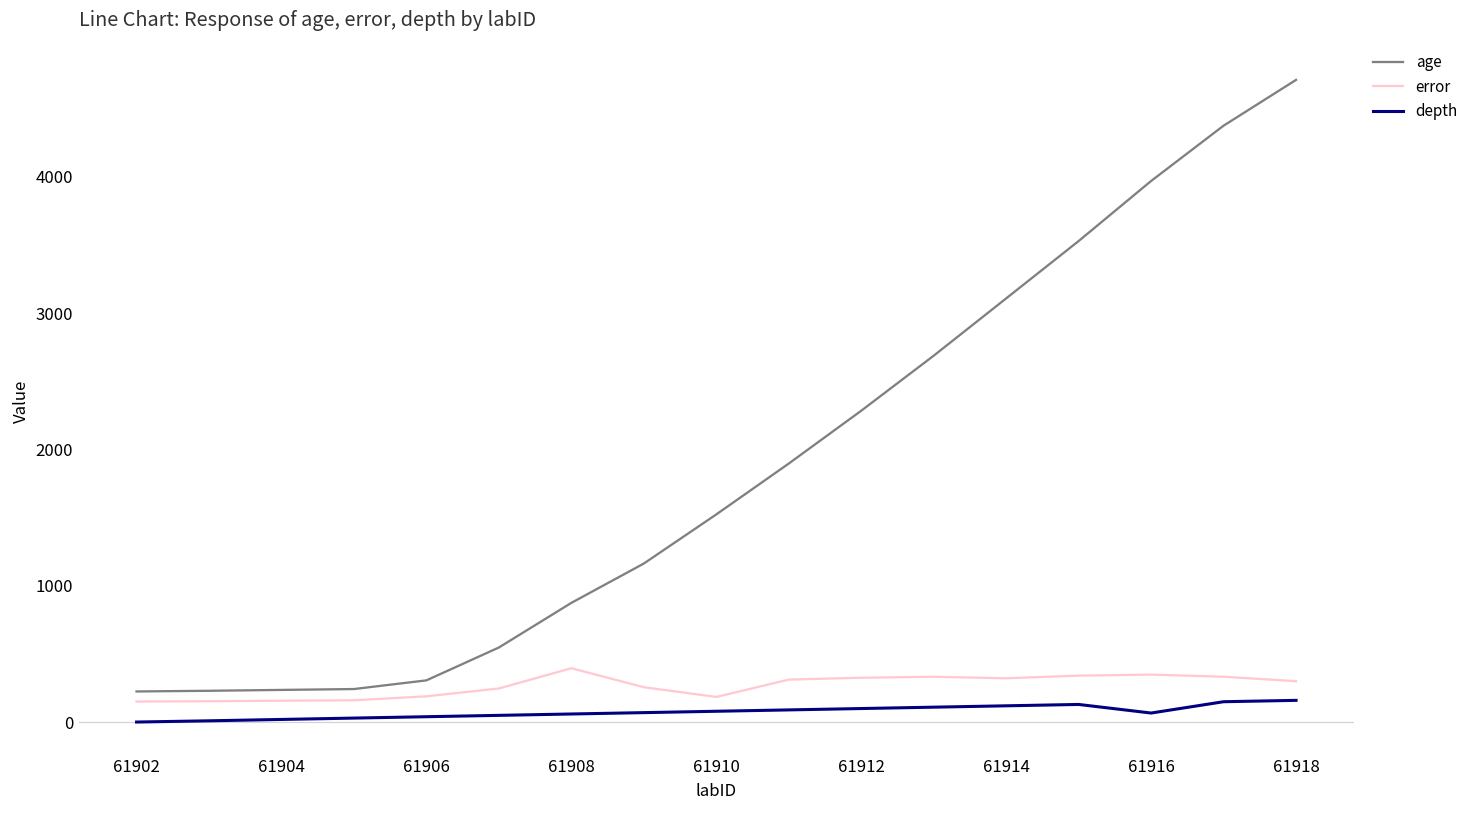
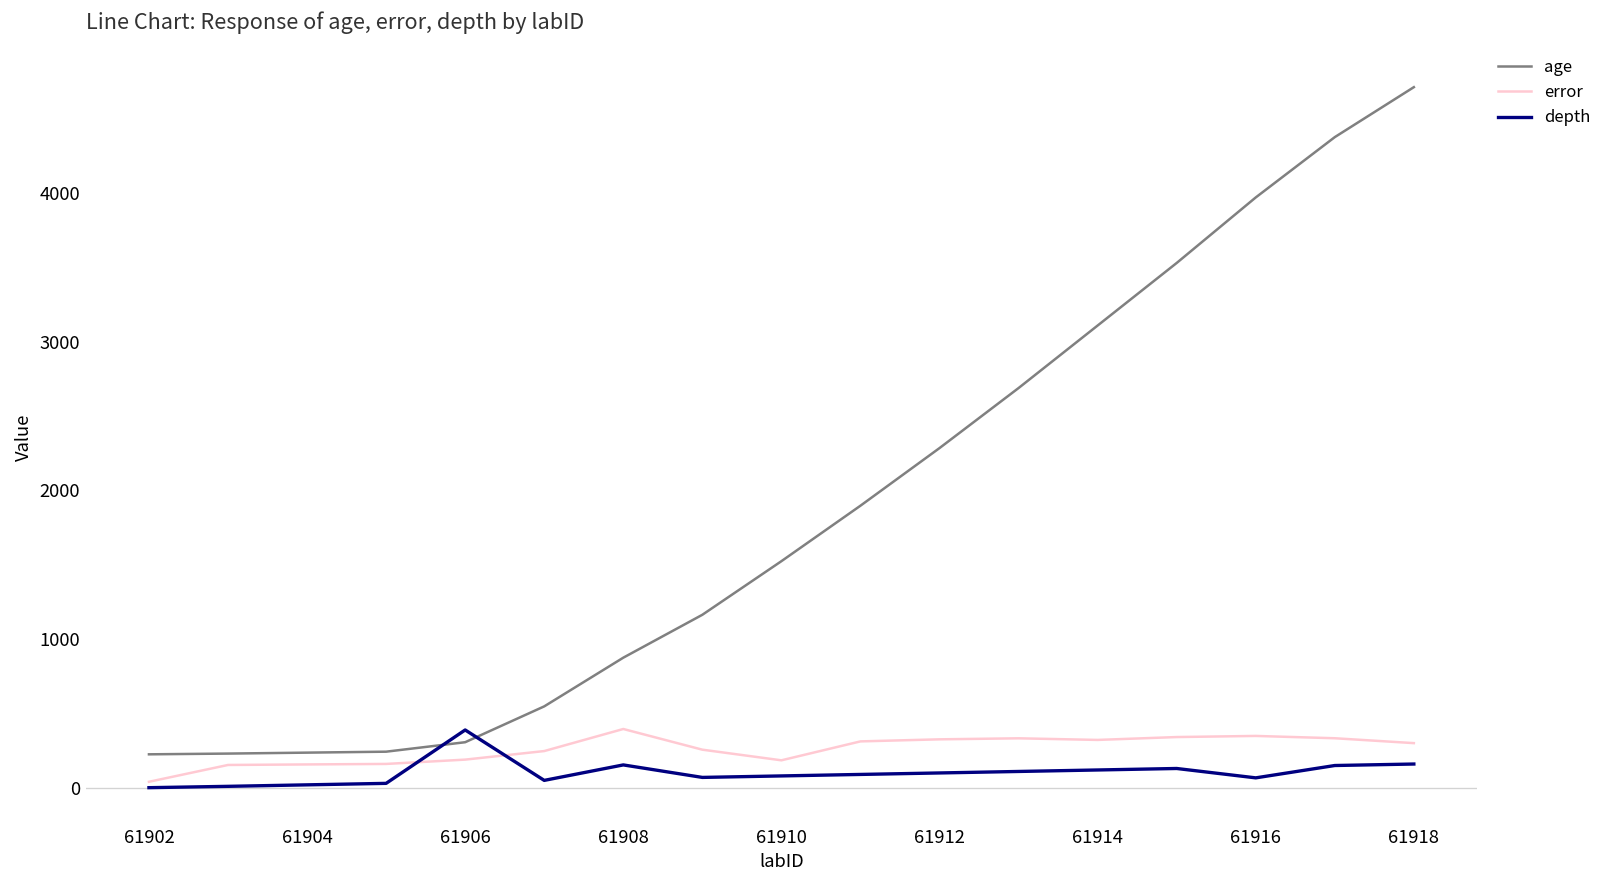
  {
    "age": {
      "61902": 230,
      "61904": 240,
      "61906": 310,
      "61908": 870,
      "61910": 1520,
      "61912": 2280,
      "61914": 3110,
      "61916": 3970,
      "61918": 4710
    },
    "error": {
-     "61902": 150,
+     "61902": 40,
      "61904": 160,
      "61906": 190,
      "61908": 400,
      "61910": 180,
      "61912": 330,
      "61914": 320,
      "61916": 350,
      "61918": 300
    },
    "depth": {
      "61902": 0,
      "61904": 20,
-     "61906": 40,
-     "61908": 60,
+     "61906": 390,
+     "61908": 150,
      "61910": 80,
      "61912": 100,
      "61914": 120,
      "61916": 70,
      "61918": 160
    }
  }
